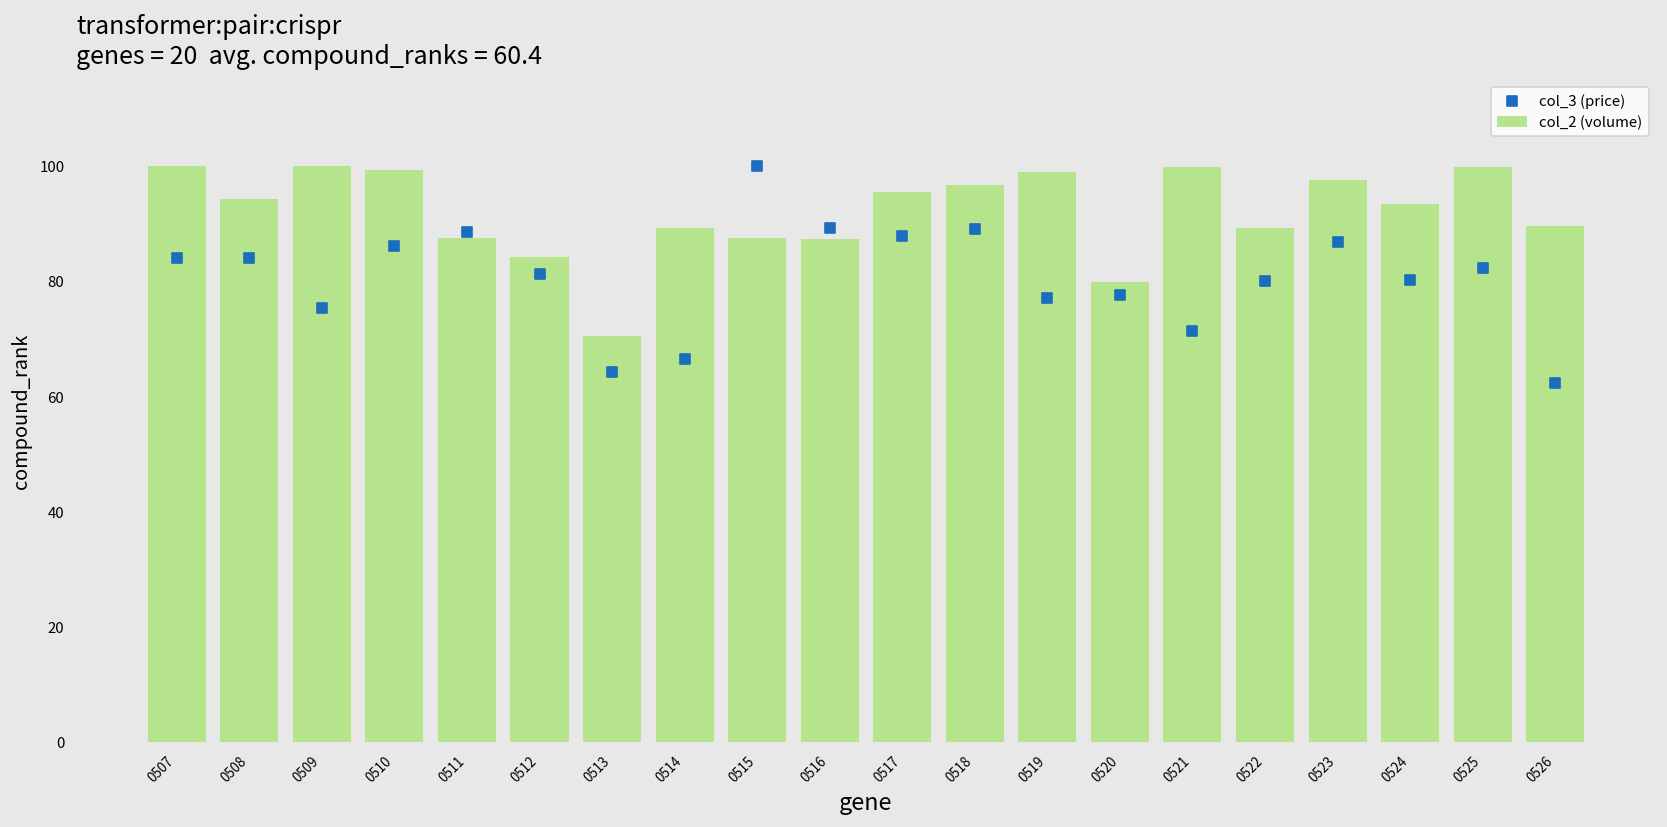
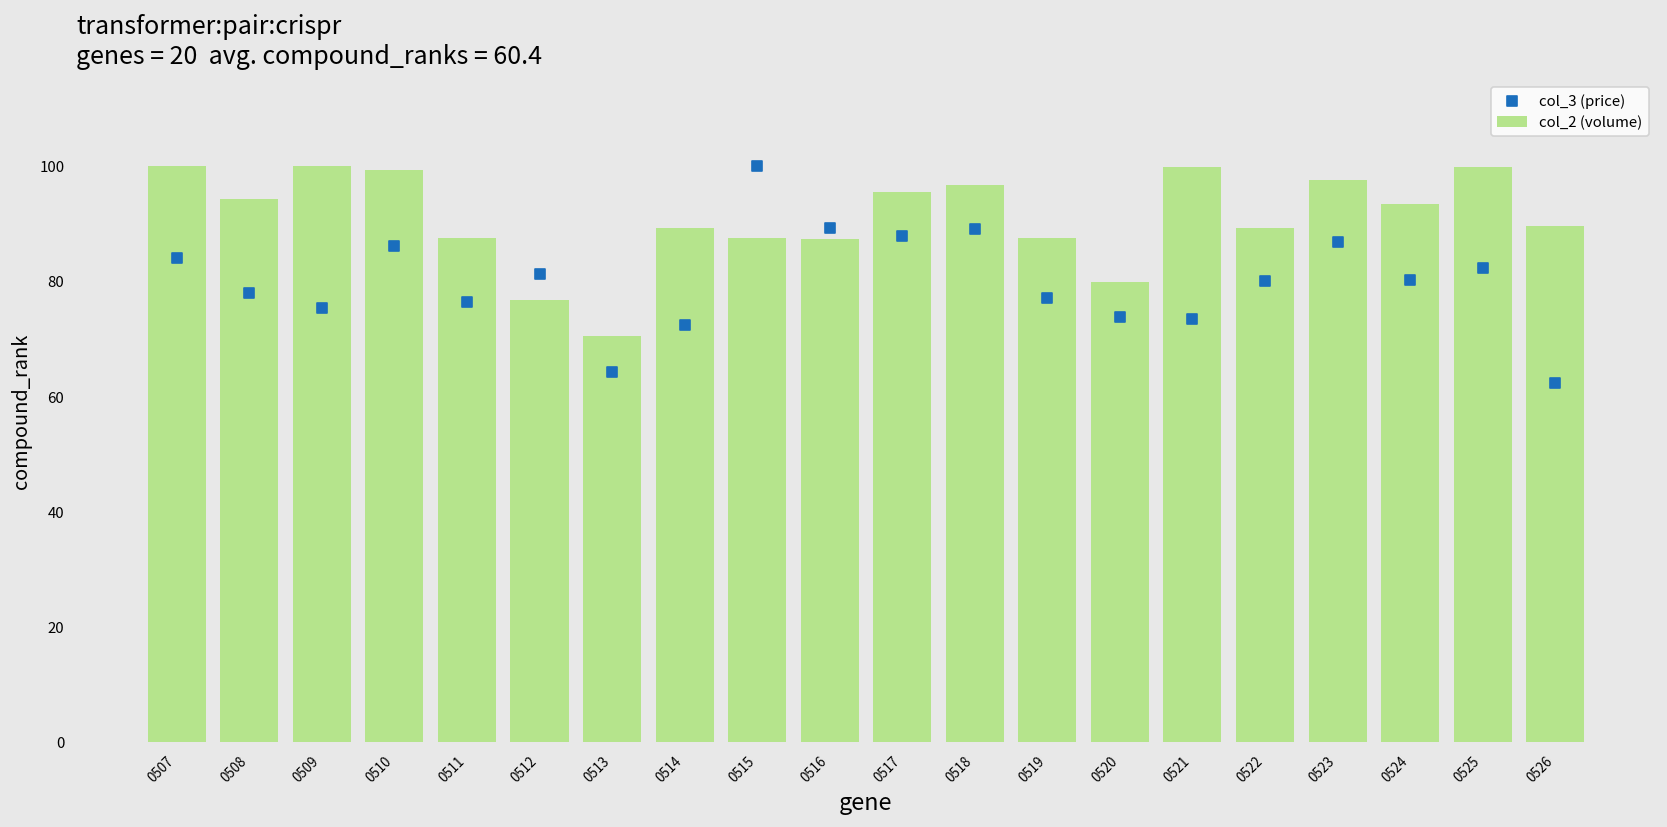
  {
    "col_2 (volume)": {
      "0507": 100,
      "0508": 94,
      "0509": 100,
      "0510": 99,
      "0511": 87,
-     "0512": 84,
+     "0512": 77,
      "0513": 70,
      "0514": 89,
      "0515": 87,
      "0516": 87,
      "0517": 95,
      "0518": 97,
-     "0519": 99,
+     "0519": 87,
      "0520": 80,
      "0521": 100,
      "0522": 89,
      "0523": 98,
      "0524": 93,
      "0525": 100,
      "0526": 90
    },
    "col_3 (price)": {
-     "0508": 84,
-     "0511": 89,
-     "0514": 66,
-     "0520": 78,
-     "0521": 71
+     "0508": 78,
+     "0511": 76,
+     "0514": 72,
+     "0520": 74,
+     "0521": 73
    }
  }
